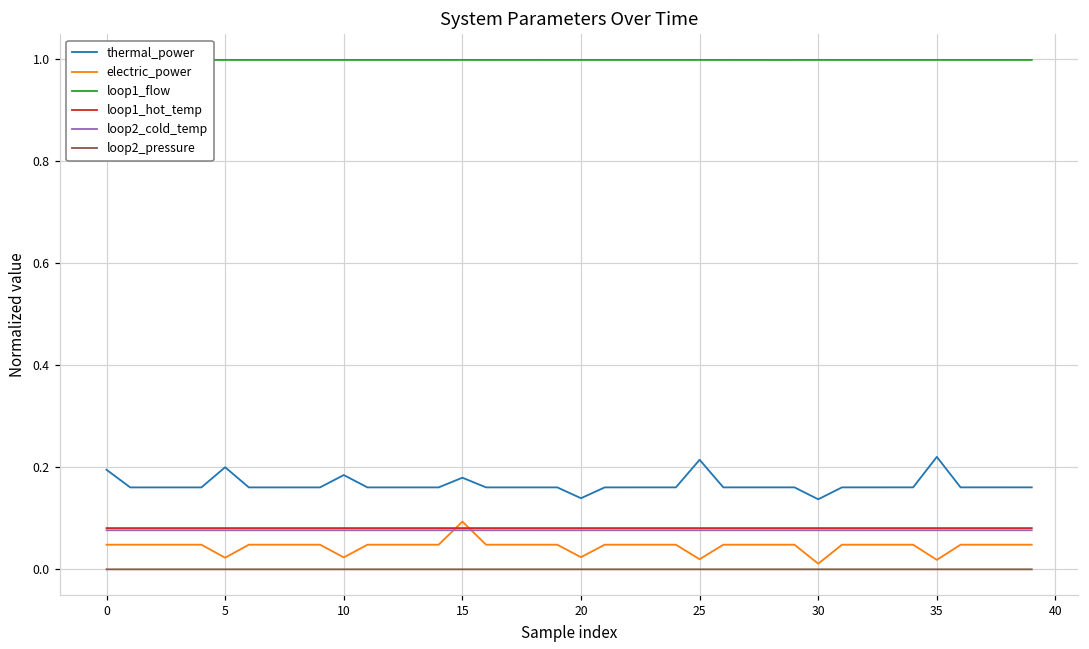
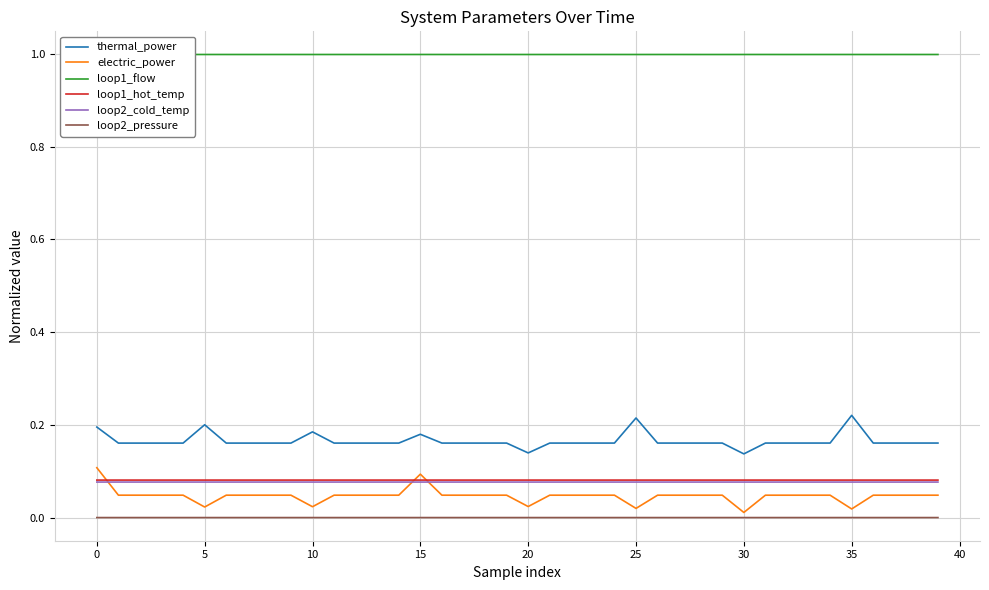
  {
    "thermal_power": {
      "0": 0.20,
      "5": 0.20,
      "10": 0.19,
      "15": 0.18,
      "20": 0.14,
      "25": 0.22,
      "30": 0.14,
      "35": 0.22
    },
    "electric_power": {
-     "0": 0.05,
+     "0": 0.11,
      "5": 0.02,
      "10": 0.02,
      "15": 0.09,
      "20": 0.02,
      "25": 0.02,
      "30": 0.01,
      "35": 0.02
    },
    "loop1_flow": {
      "5": 1.00,
      "10": 1.00,
      "15": 1.00,
      "20": 1.00,
      "25": 1.00,
      "30": 1.00,
      "35": 1.00
    },
    "loop2_pressure": {
      "0": 0.00,
      "5": 0.00,
      "10": 0.00,
      "15": 0.00,
      "20": 0.00,
      "25": 0.00,
      "30": 0.00,
      "35": 0.00
    }
  }
